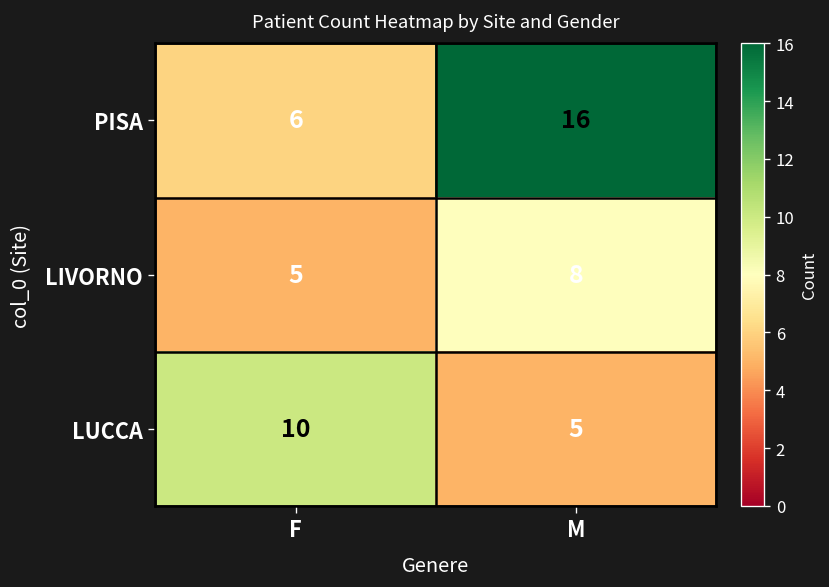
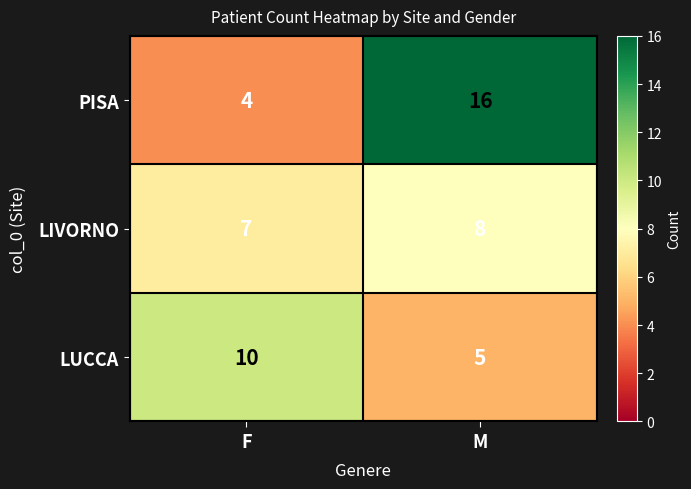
  {
    "PISA": {
-     "F": 6,
+     "F": 4,
      "M": 16
    },
    "LIVORNO": {
-     "F": 5,
+     "F": 7,
      "M": 8
    },
    "LUCCA": {
      "F": 10,
      "M": 5
    }
  }
